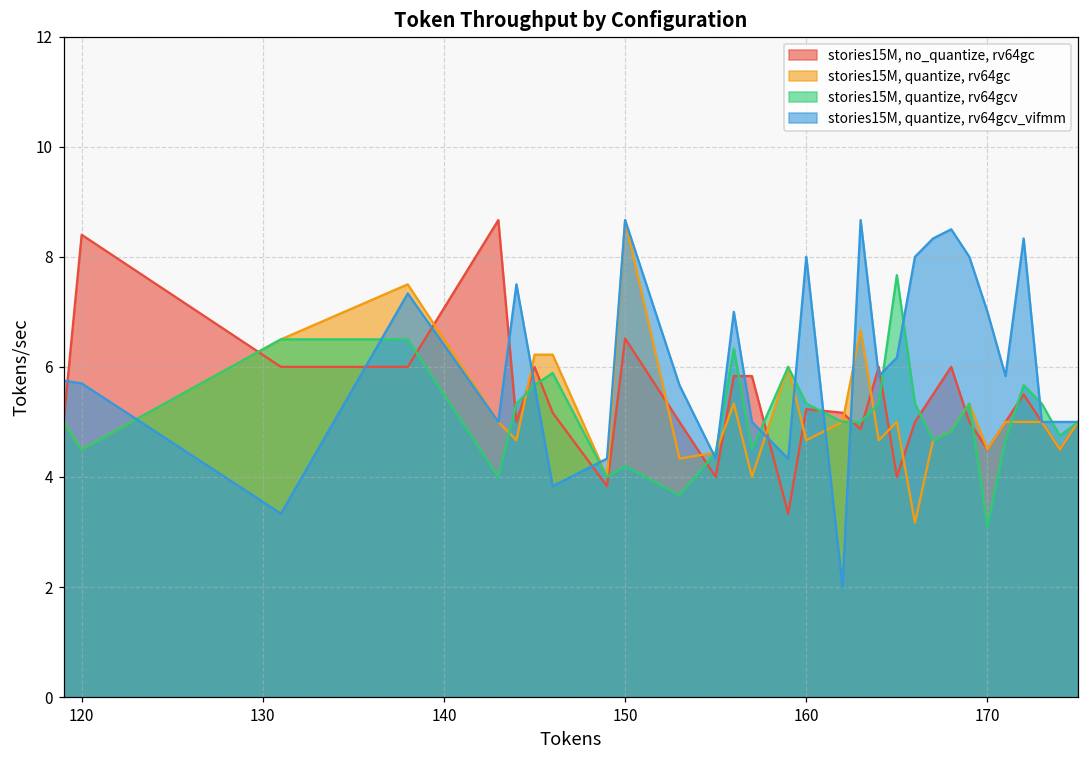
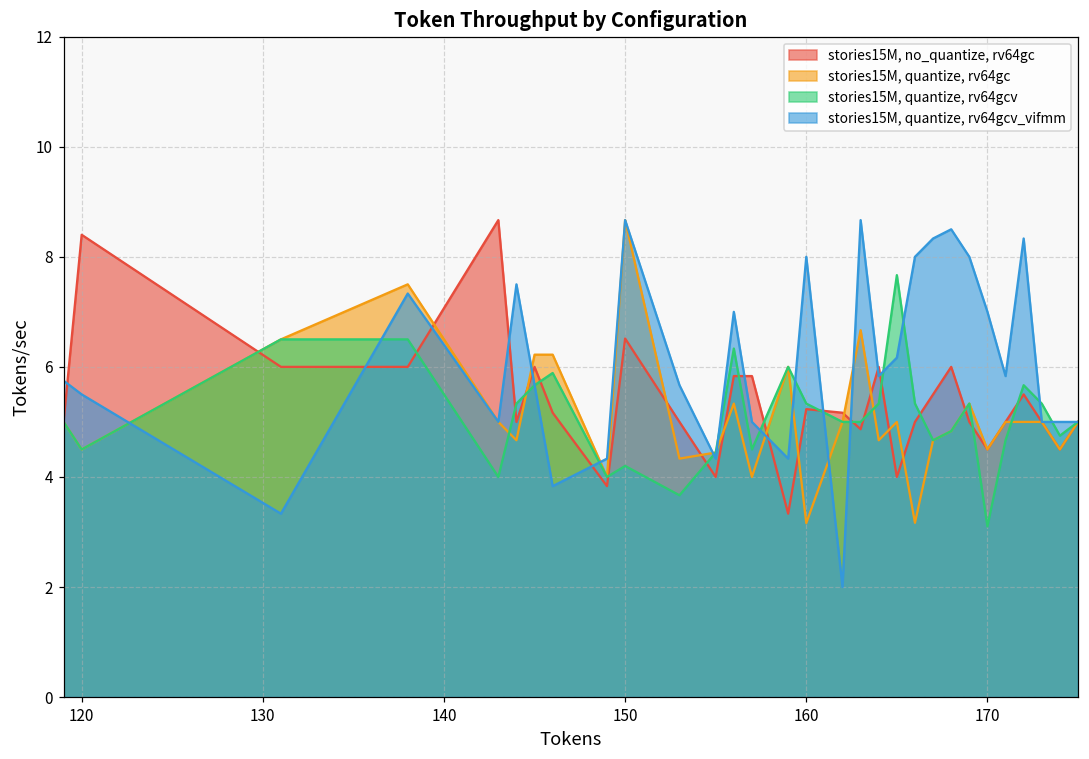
  {
    "stories15M, no_quantize, rv64gc": {
      "120": 8.4,
      "150": 6.5,
      "160": 5.2
    },
    "stories15M, quantize, rv64gc": {
-     "160": 4.7
+     "160": 3.2
    },
    "stories15M, quantize, rv64gcv": {
      "150": 4.2,
      "160": 5.3,
      "170": 3.1
    },
    "stories15M, quantize, rv64gcv_vifmm": {
-     "120": 5.7,
+     "120": 5.5,
      "160": 8.0,
      "170": 7.0
    }
  }
